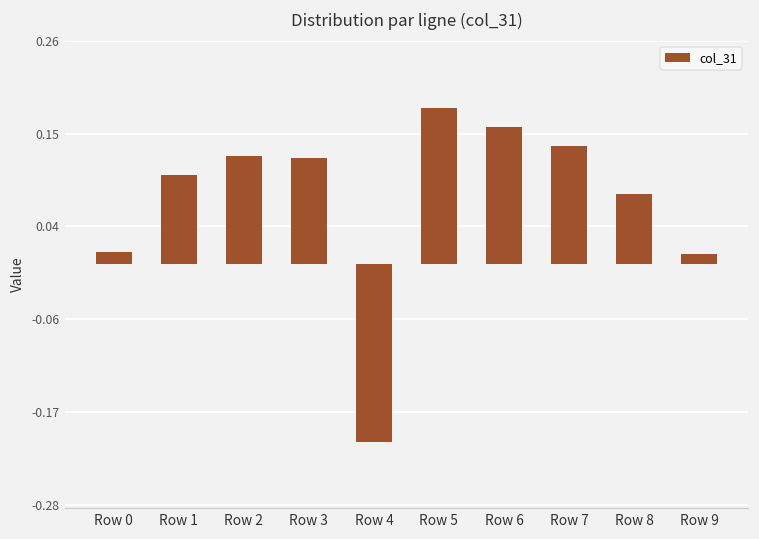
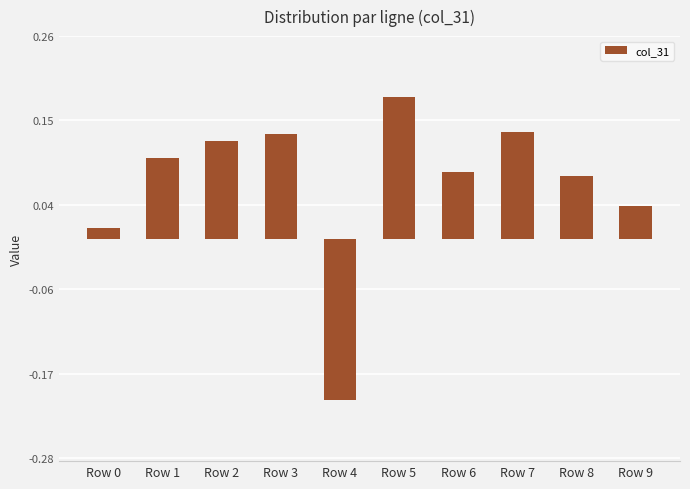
  {
    "Row 0": 0.01,
    "Row 1": 0.10,
    "Row 2": 0.13,
-   "Row 3": 0.12,
+   "Row 3": 0.13,
    "Row 4": -0.21,
    "Row 5": 0.18,
-   "Row 6": 0.16,
+   "Row 6": 0.09,
    "Row 7": 0.14,
    "Row 8": 0.08,
-   "Row 9": 0.01
+   "Row 9": 0.04
  }
